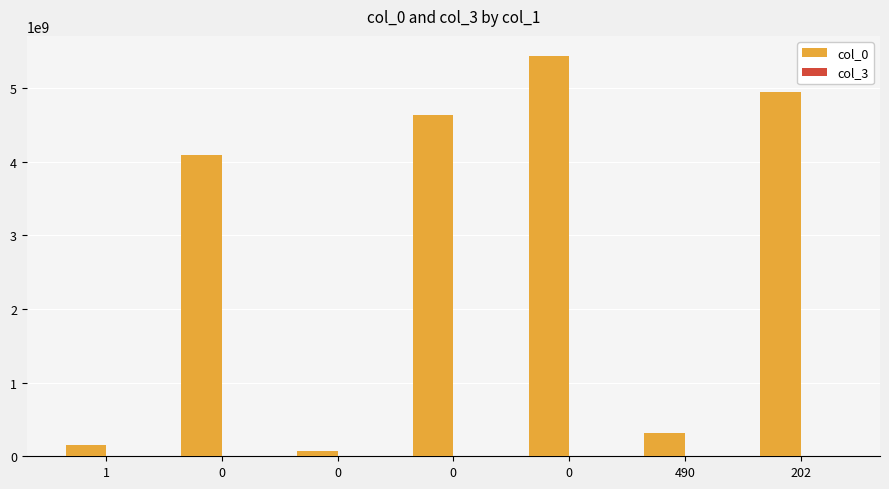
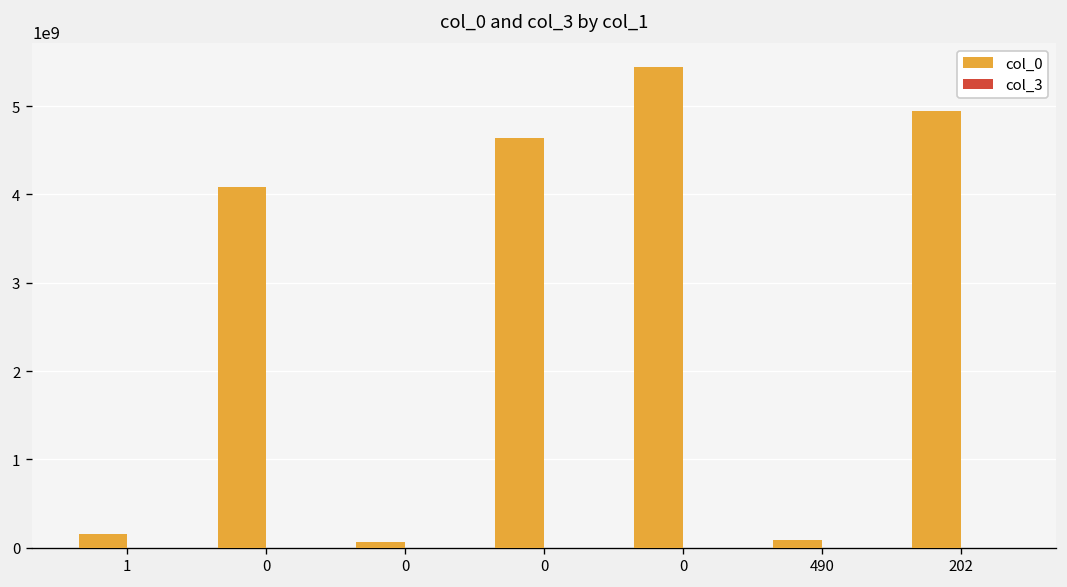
  {
    "col_0": {
      "1": 200000000,
-     "490": 300000000,
+     "490": 100000000,
      "202": 4900000000
    }
  }
